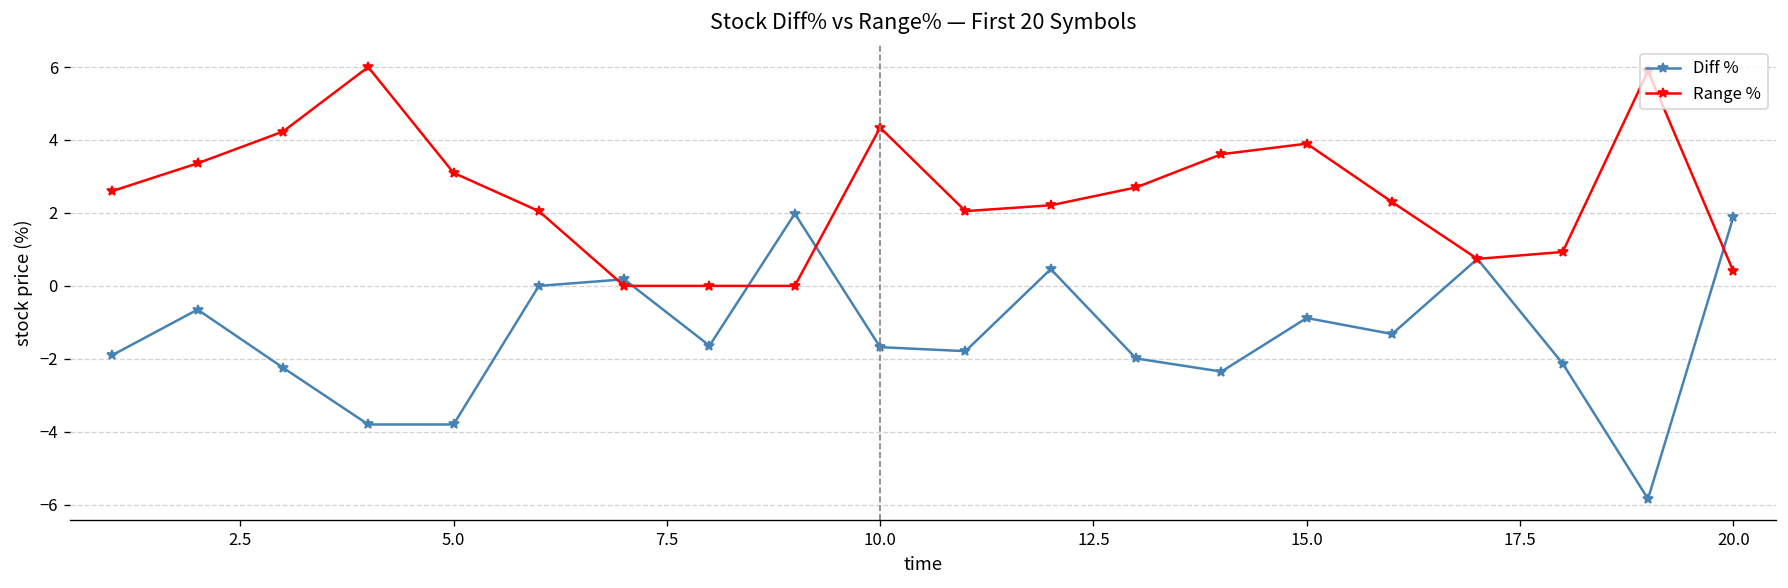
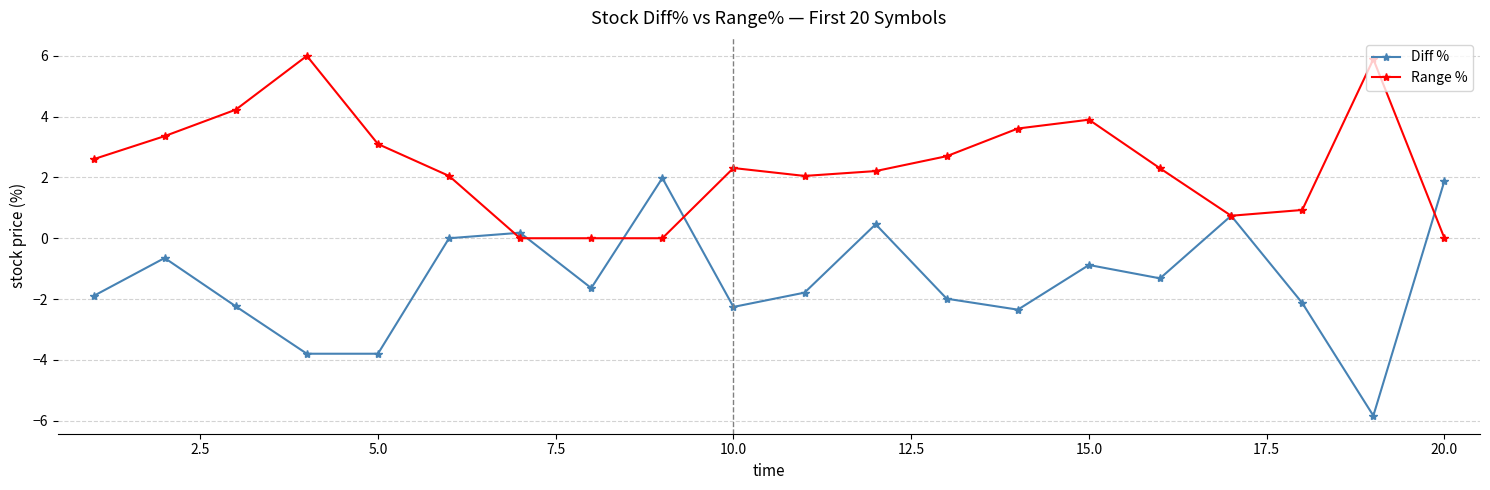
  {
    "Diff %": {
      "5.0": -3.8,
-     "10.0": -1.7,
+     "10.0": -2.3,
      "15.0": -0.9,
      "20.0": 1.9
    },
    "Range %": {
      "5.0": 3.1,
-     "10.0": 4.3,
+     "10.0": 2.3,
      "15.0": 3.9,
-     "20.0": 0.4
+     "20.0": 0.0
    }
  }
